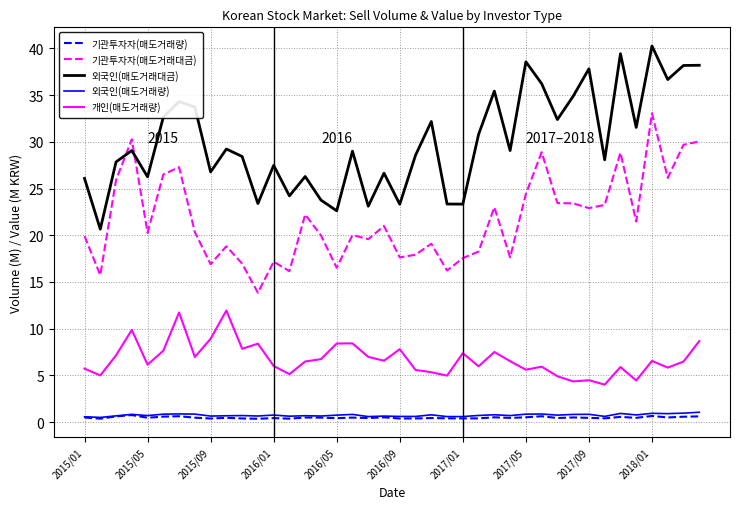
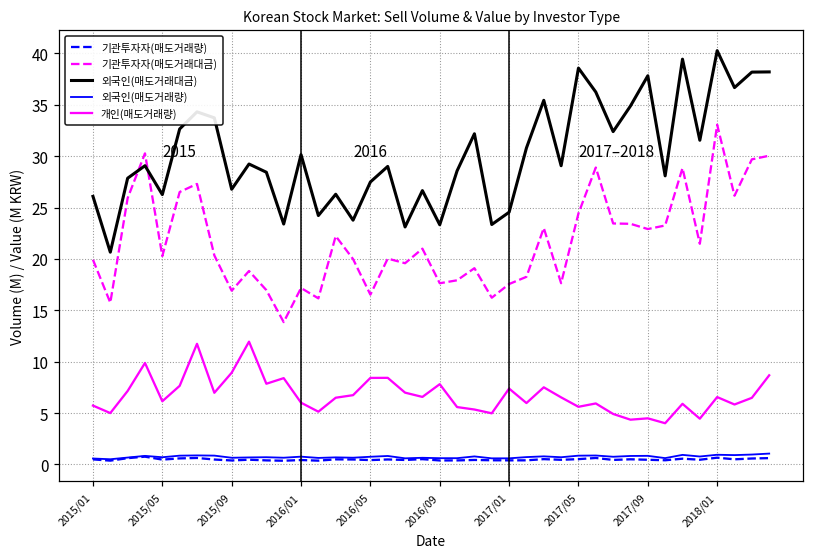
  {
    "외국인(매도거래대금)": {
      "2015/01": 26,
      "2015/05": 26,
      "2015/09": 27,
-     "2016/01": 27,
-     "2016/05": 23,
+     "2016/01": 30,
+     "2016/05": 27,
      "2016/09": 23,
-     "2017/01": 23,
+     "2017/01": 25,
      "2017/05": 39,
      "2017/09": 38,
      "2018/01": 40
    }
  }
